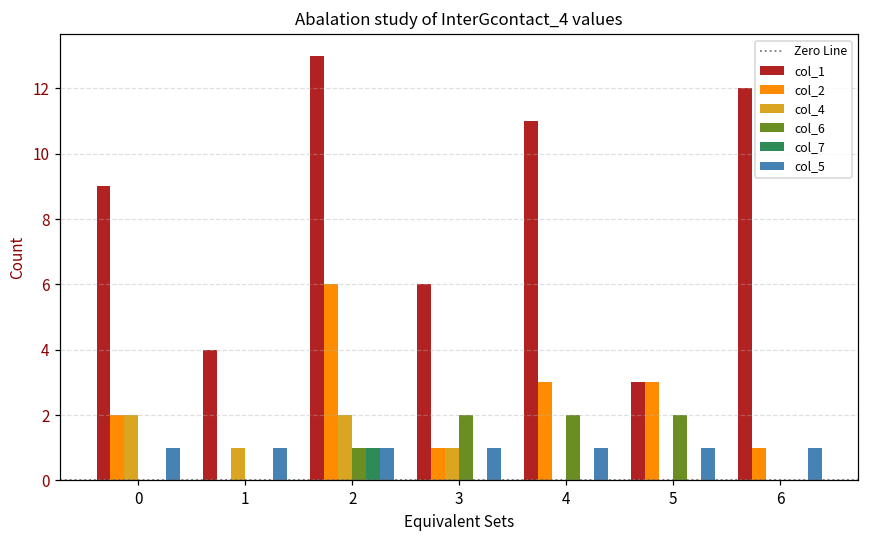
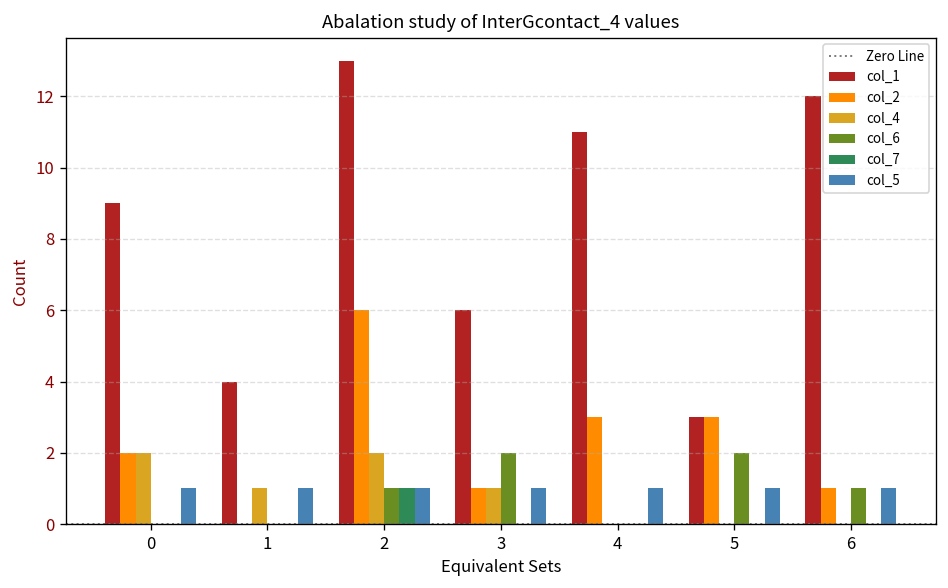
  {
    "col_1": {
      "0": 9,
      "1": 4,
      "2": 13,
      "3": 6,
      "4": 11,
      "5": 3,
      "6": 12
    },
    "col_6": {
      "0": 0,
      "1": 0,
      "2": 1,
      "3": 2,
-     "4": 2,
+     "4": 0,
      "5": 2,
-     "6": 0
+     "6": 1
    },
    "col_7": {
      "0": 0,
      "1": 0,
      "2": 1,
      "3": 0,
      "4": 0,
      "5": 0,
      "6": 0
    },
    "col_5": {
      "0": 1,
      "1": 1,
      "2": 1,
      "3": 1,
      "4": 1,
      "5": 1,
      "6": 1
    }
  }
